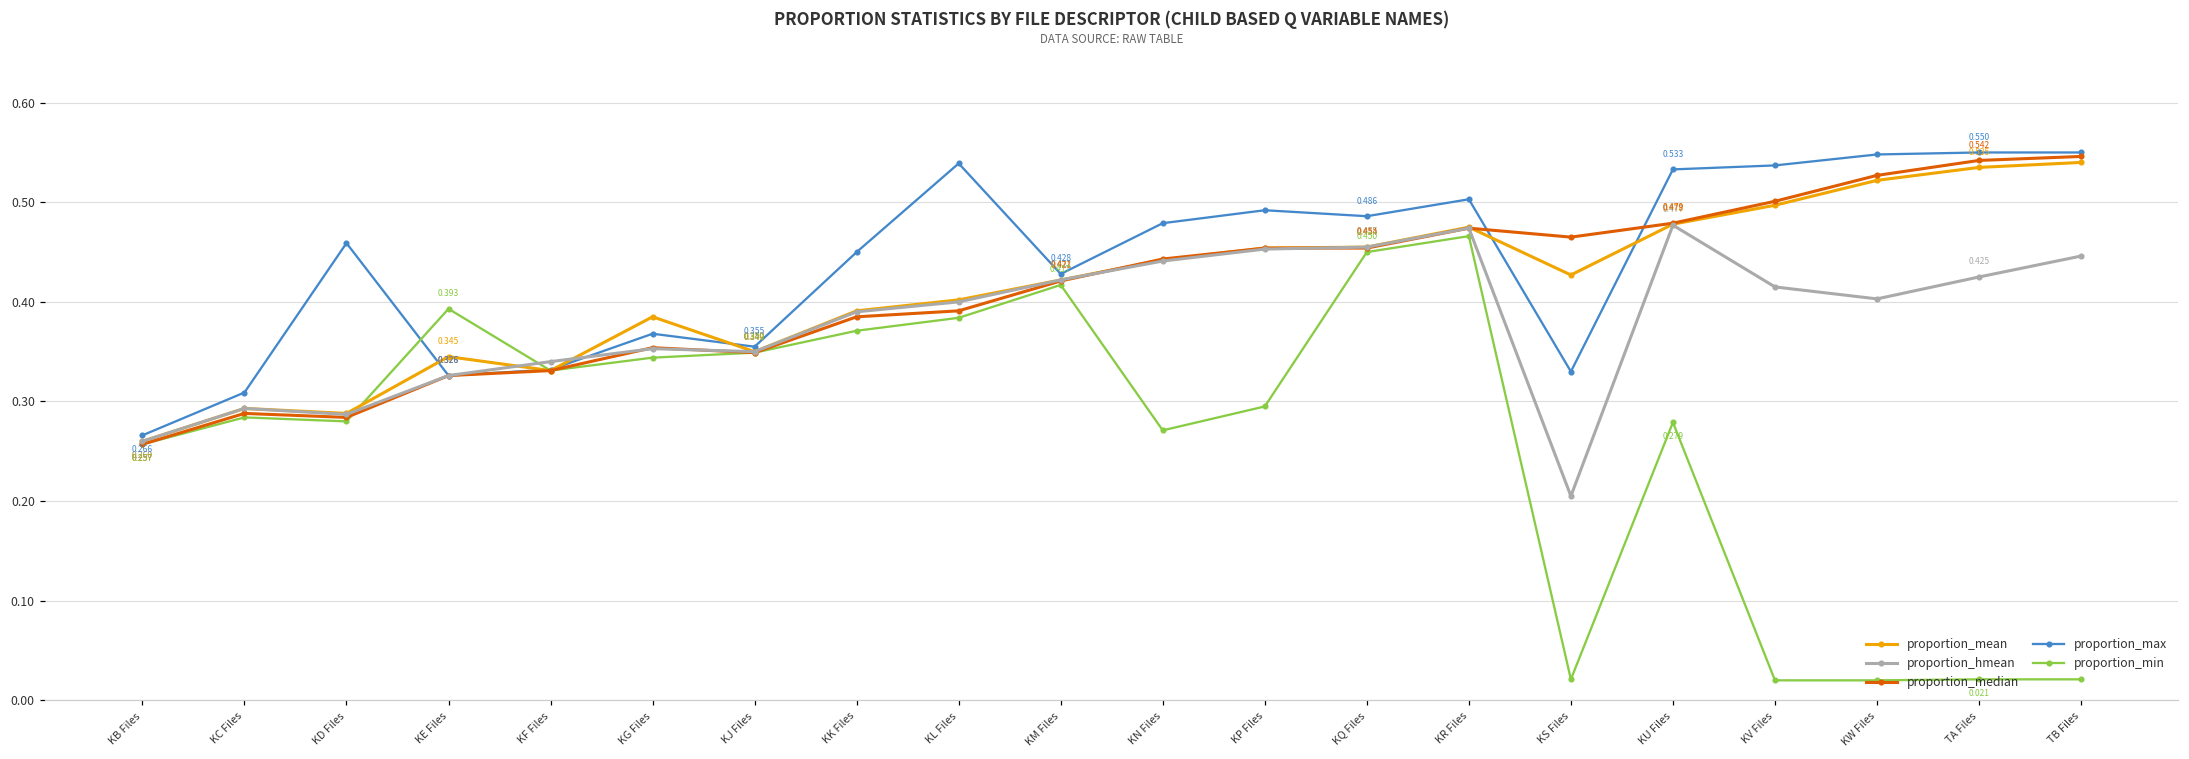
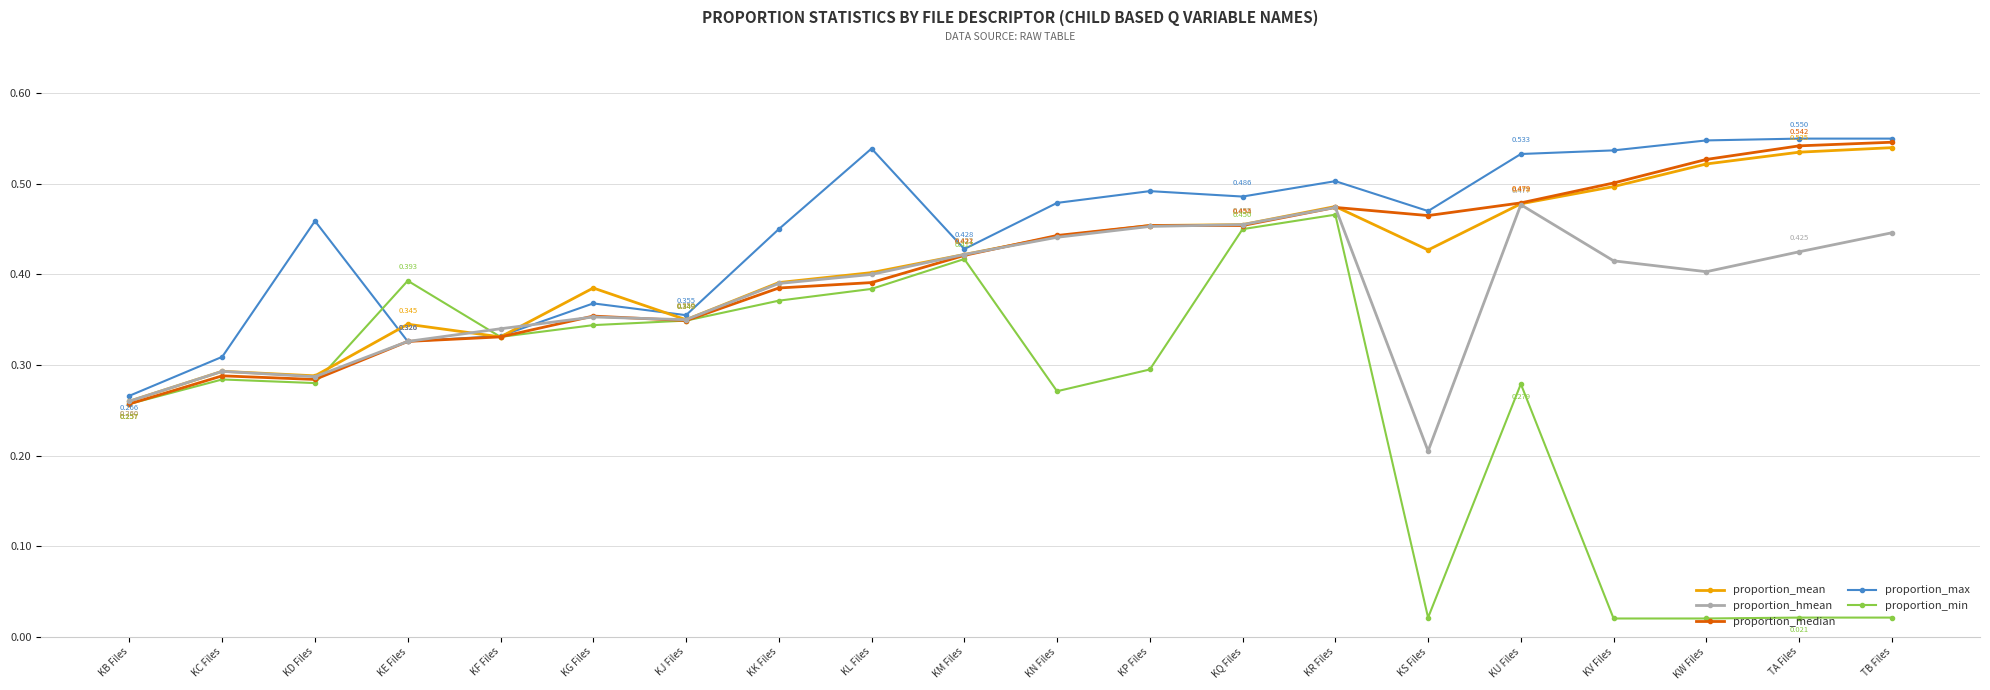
  {
    "proportion_mean": {
      "KE Files": 0.345
    },
    "proportion_hmean": {
      "TA Files": 0.425
    },
    "proportion_median": {
      "KC Files": 0.29,
      "KD Files": 0.28,
      "KK Files": 0.39,
      "KL Files": 0.39,
      "KS Files": 0.47,
      "KV Files": 0.50,
      "KW Files": 0.53,
      "TB Files": 0.55
    },
    "proportion_max": {
      "KC Files": 0.31,
      "KD Files": 0.46,
      "KG Files": 0.37,
      "KK Files": 0.45,
      "KL Files": 0.54,
      "KN Files": 0.48,
      "KP Files": 0.49,
      "KR Files": 0.50,
-     "KS Files": 0.33,
+     "KS Files": 0.47,
      "KV Files": 0.54,
      "KW Files": 0.55,
      "TB Files": 0.55
    },
    "proportion_min": {
      "KE Files": 0.393,
      "KU Files": 0.279,
      "TA Files": 0.021
    }
  }
